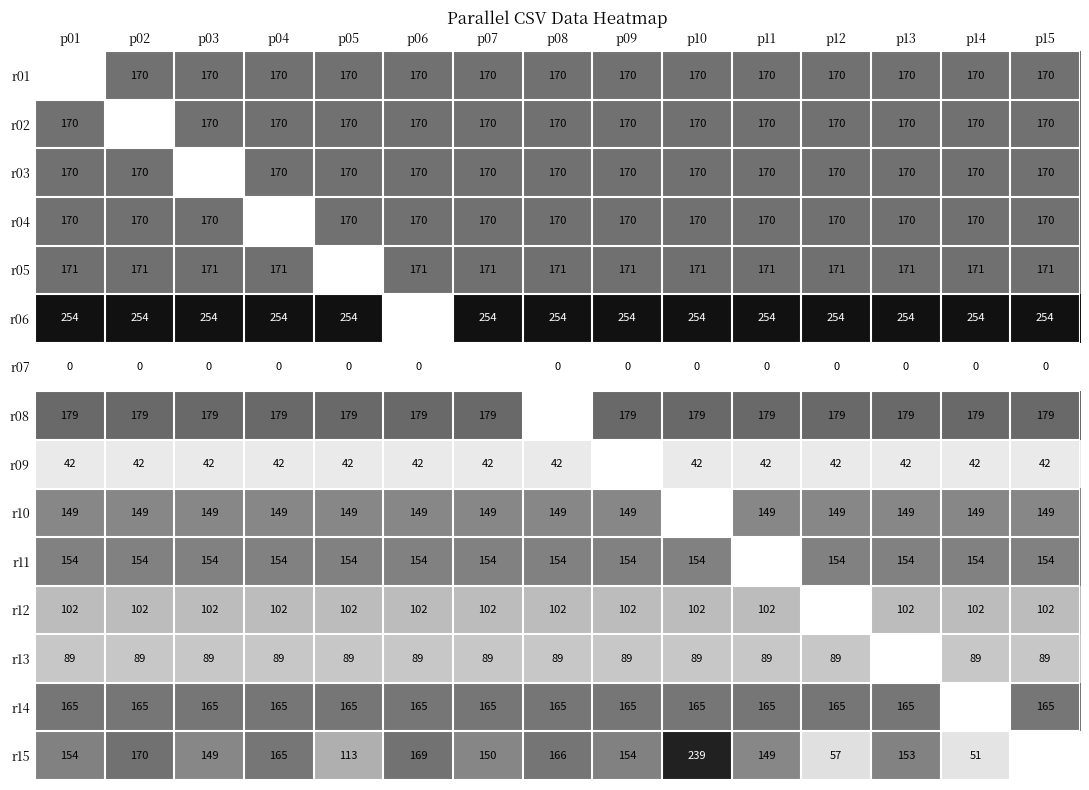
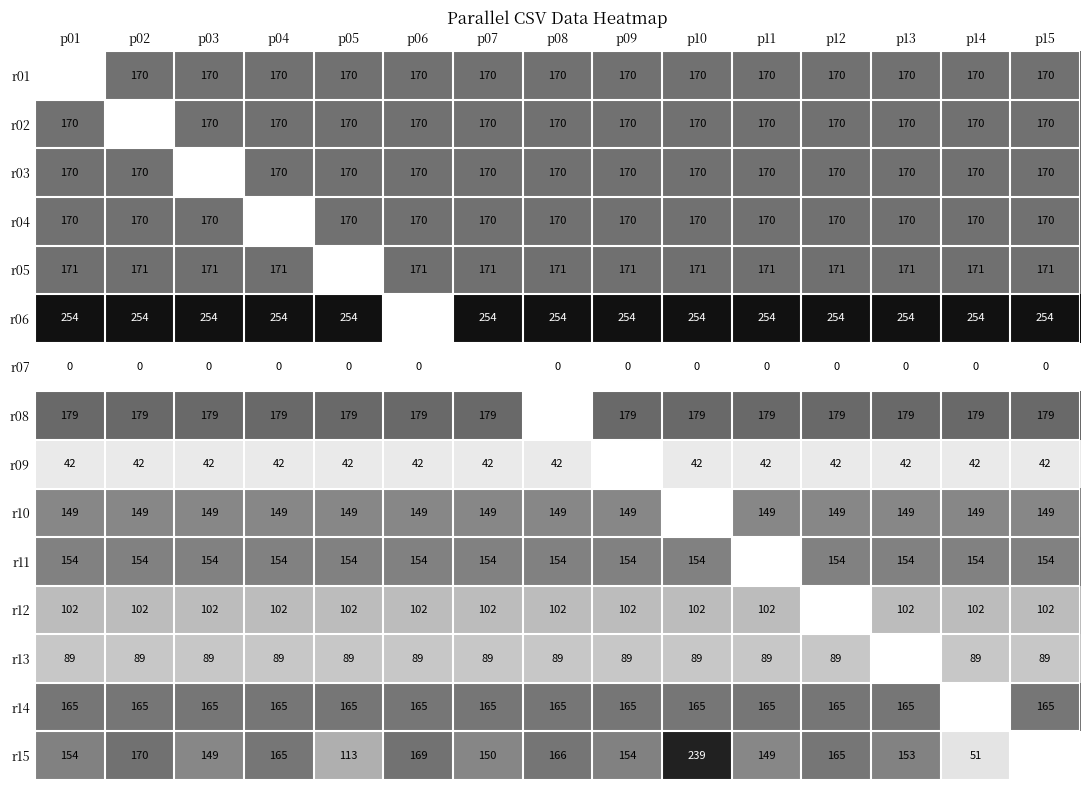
  {
    "r15": {
      "p01": 154,
      "p02": 170,
      "p03": 149,
      "p04": 165,
      "p05": 113,
      "p06": 169,
      "p07": 150,
      "p08": 166,
      "p09": 154,
      "p10": 239,
      "p11": 149,
-     "p12": 57,
+     "p12": 165,
      "p13": 153,
      "p14": 51
    }
  }
